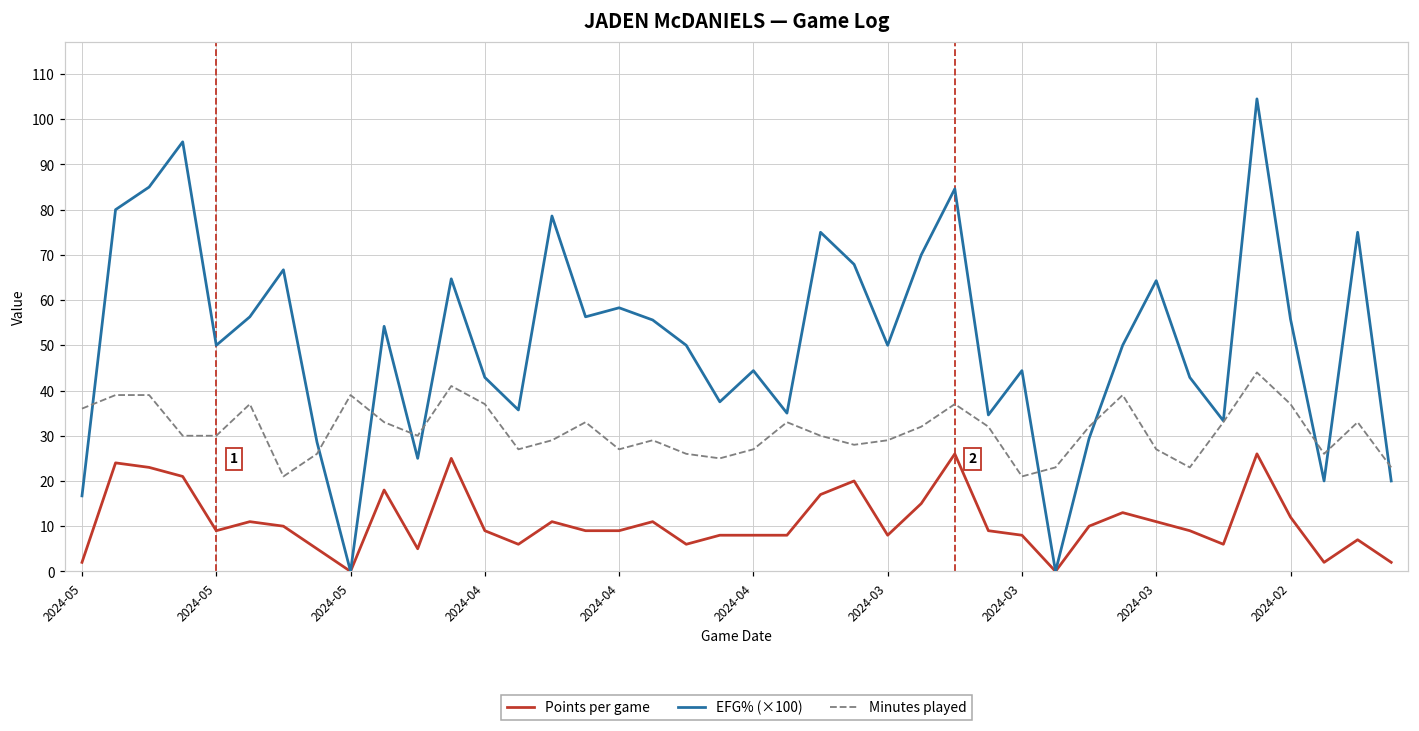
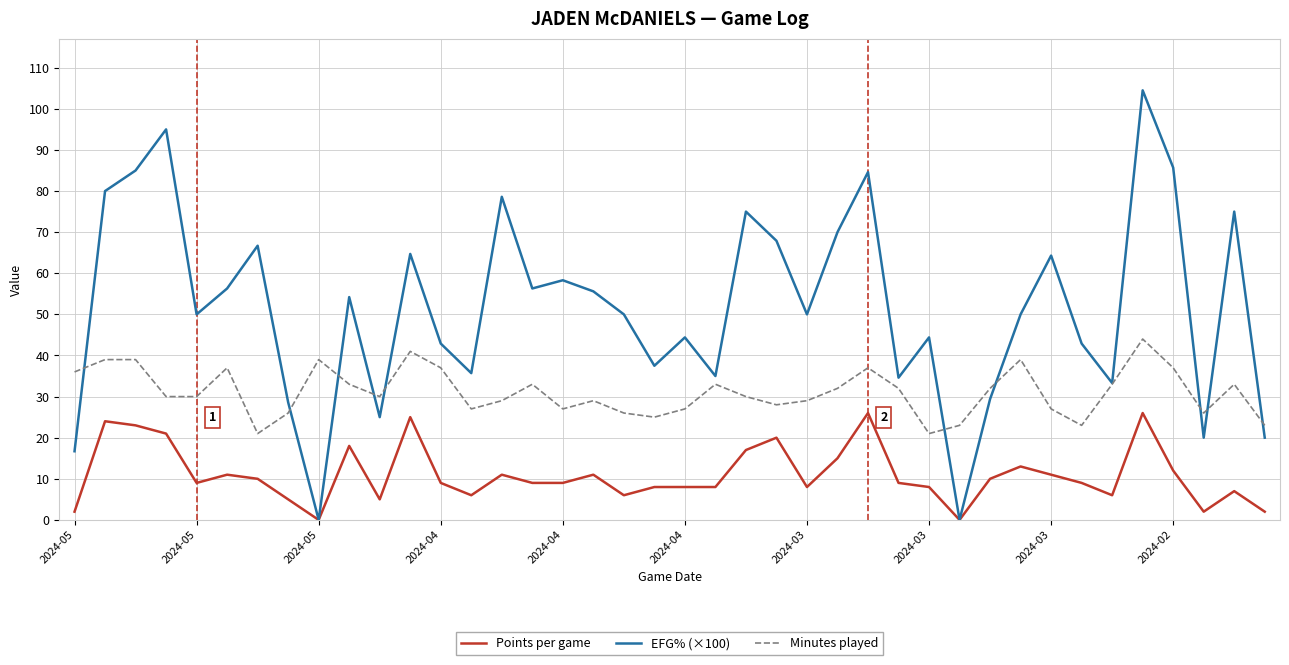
  {
    "Points per game": {
      "2024-02": 12
    },
    "EFG% (×100)": {
-     "2024-02": 56
+     "2024-02": 86
    },
    "Minutes played": {
      "2024-02": 37
    }
  }
